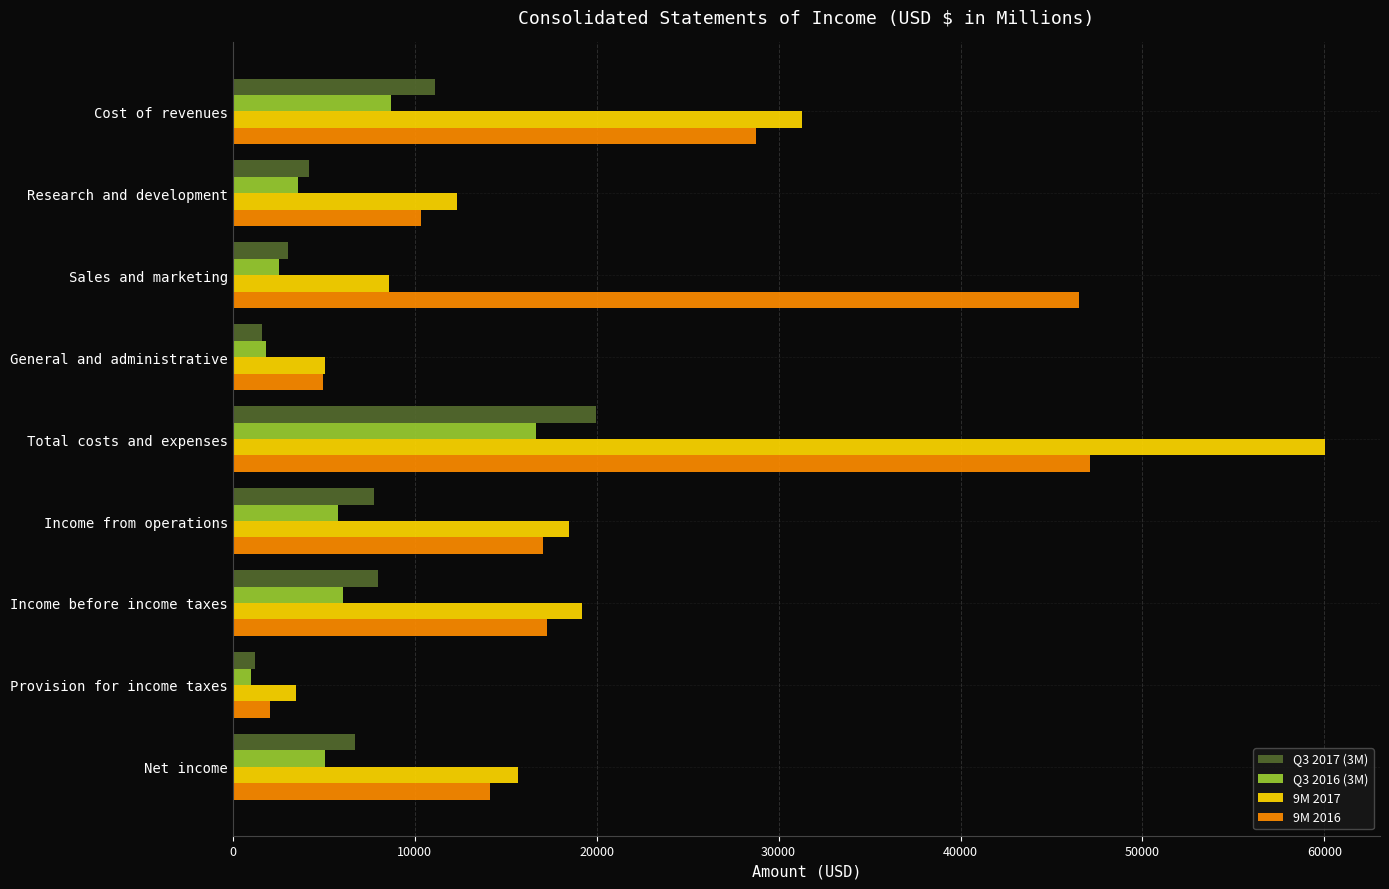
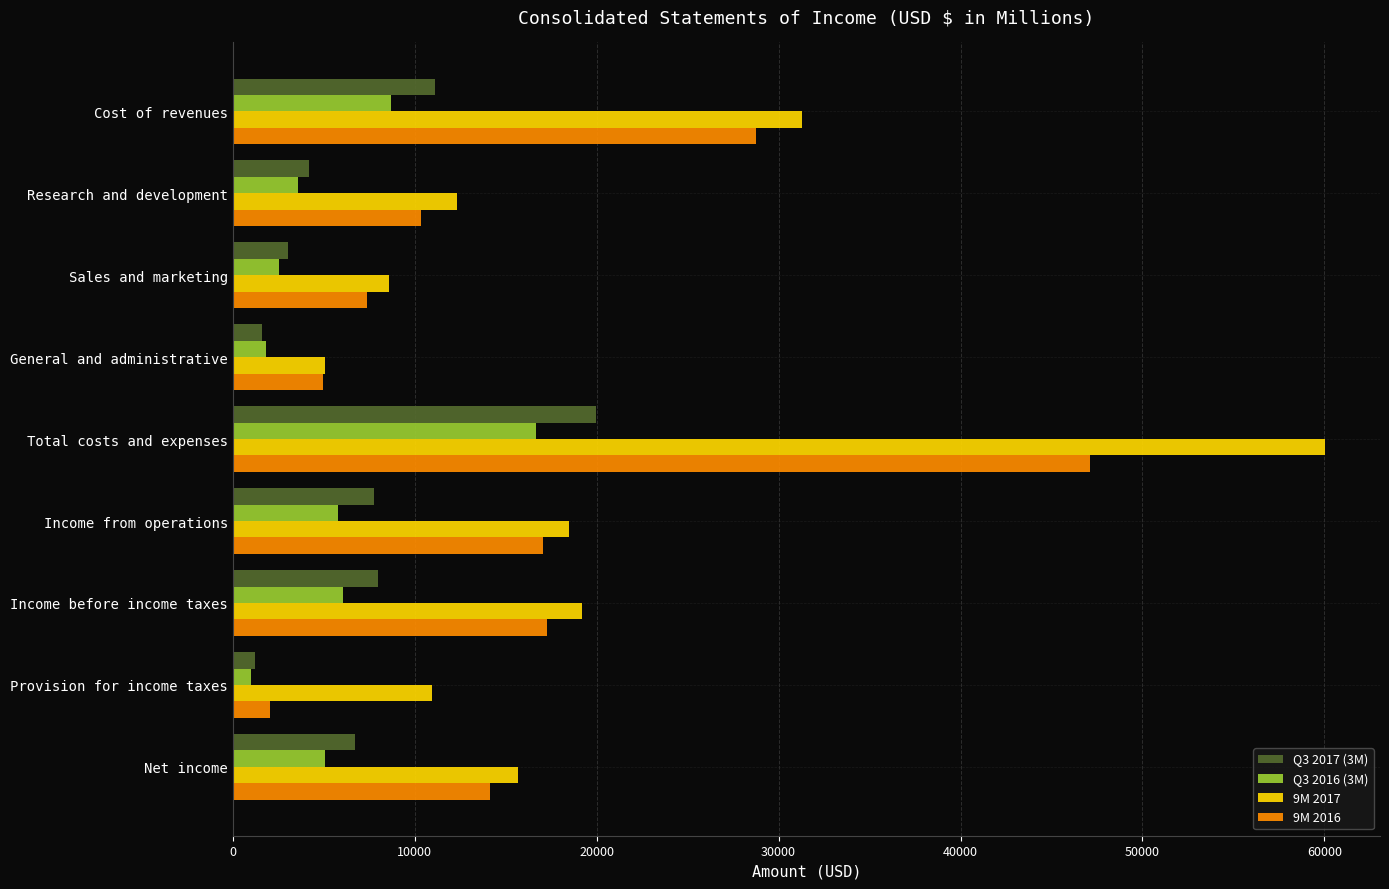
  {
    "Q3 2017 (3M)": {
      "Cost of revenues": 11100,
      "Research and development": 4200,
      "Sales and marketing": 3000,
      "General and administrative": 1600,
      "Total costs and expenses": 20000,
      "Income from operations": 7800,
      "Income before income taxes": 8000,
      "Provision for income taxes": 1200,
      "Net income": 6700
    },
    "Q3 2016 (3M)": {
      "Cost of revenues": 8700,
      "Research and development": 3600,
      "Sales and marketing": 2600,
      "General and administrative": 1800,
      "Total costs and expenses": 16700,
      "Income from operations": 5800,
      "Income before income taxes": 6000,
      "Provision for income taxes": 1000,
      "Net income": 5100
    },
    "9M 2017": {
      "Cost of revenues": 31300,
      "Research and development": 12300,
      "Sales and marketing": 8600,
      "General and administrative": 5100,
      "Total costs and expenses": 60100,
      "Income from operations": 18500,
      "Income before income taxes": 19200,
-     "Provision for income taxes": 3500,
+     "Provision for income taxes": 10900,
      "Net income": 15700
    },
    "9M 2016": {
      "Cost of revenues": 28700,
      "Research and development": 10300,
-     "Sales and marketing": 46500,
+     "Sales and marketing": 7400,
      "General and administrative": 5000,
      "Total costs and expenses": 47100,
      "Income from operations": 17100,
      "Income before income taxes": 17300,
      "Provision for income taxes": 2100,
      "Net income": 14100
    }
  }
